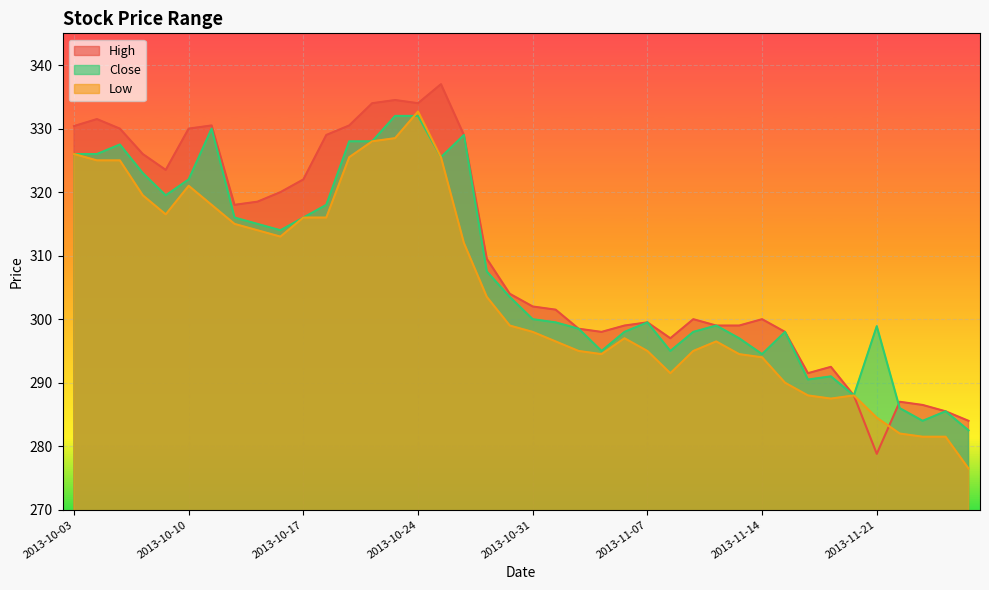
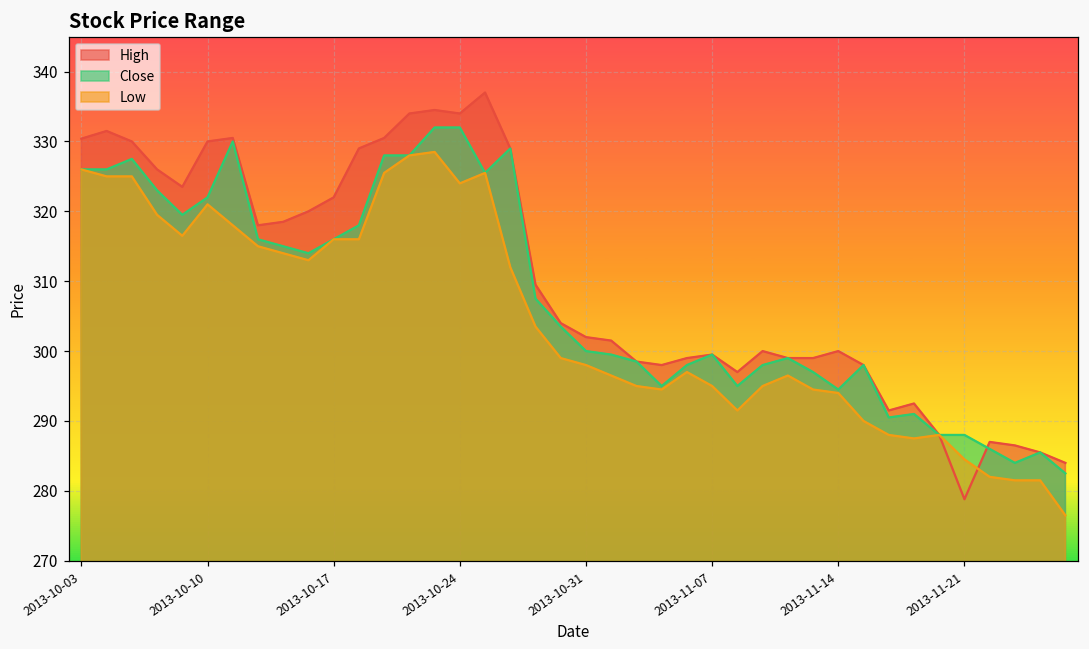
  {
    "High": {
      "2013-10-03": 330,
      "2013-10-10": 330,
      "2013-10-17": 322,
      "2013-10-24": 334,
      "2013-10-31": 302,
      "2013-11-14": 300,
      "2013-11-21": 279
    },
    "Close": {
      "2013-10-10": 322,
      "2013-10-24": 332,
      "2013-10-31": 300,
      "2013-11-14": 295,
-     "2013-11-21": 299
+     "2013-11-21": 288
    },
    "Low": {
      "2013-10-10": 321,
-     "2013-10-24": 333,
+     "2013-10-24": 324,
      "2013-10-31": 298,
      "2013-11-07": 295,
      "2013-11-14": 294,
      "2013-11-21": 285
    }
  }
